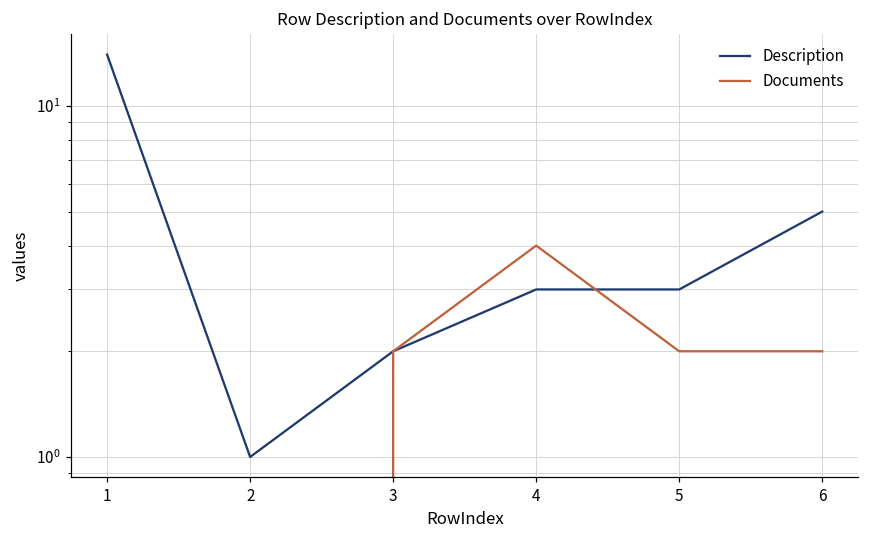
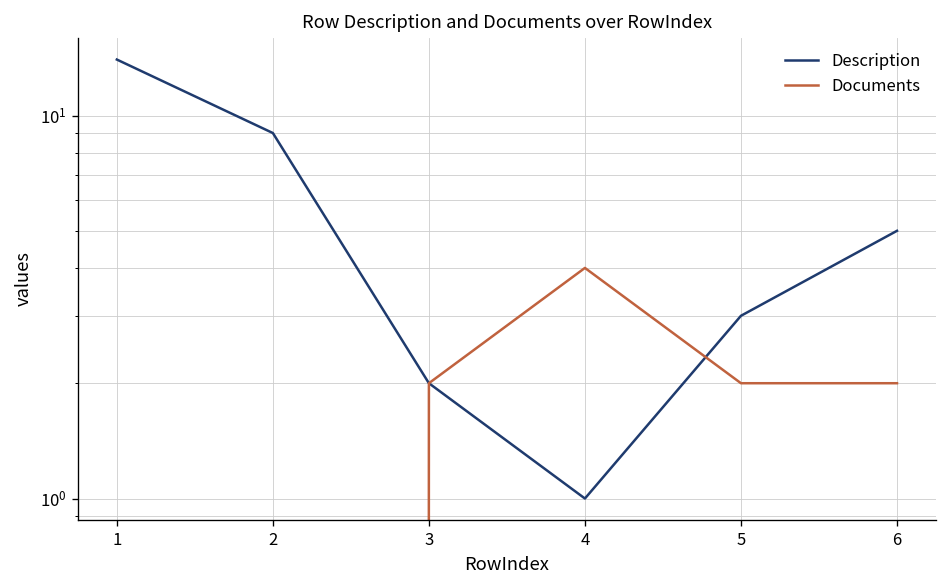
  {
    "Description": {
      "1": 14,
-     "2": 1,
-     "4": 3,
+     "2": 9,
+     "4": 1,
      "5": 3,
      "6": 5
    },
    "Documents": {
      "4": 4,
      "5": 2,
      "6": 2
    }
  }
